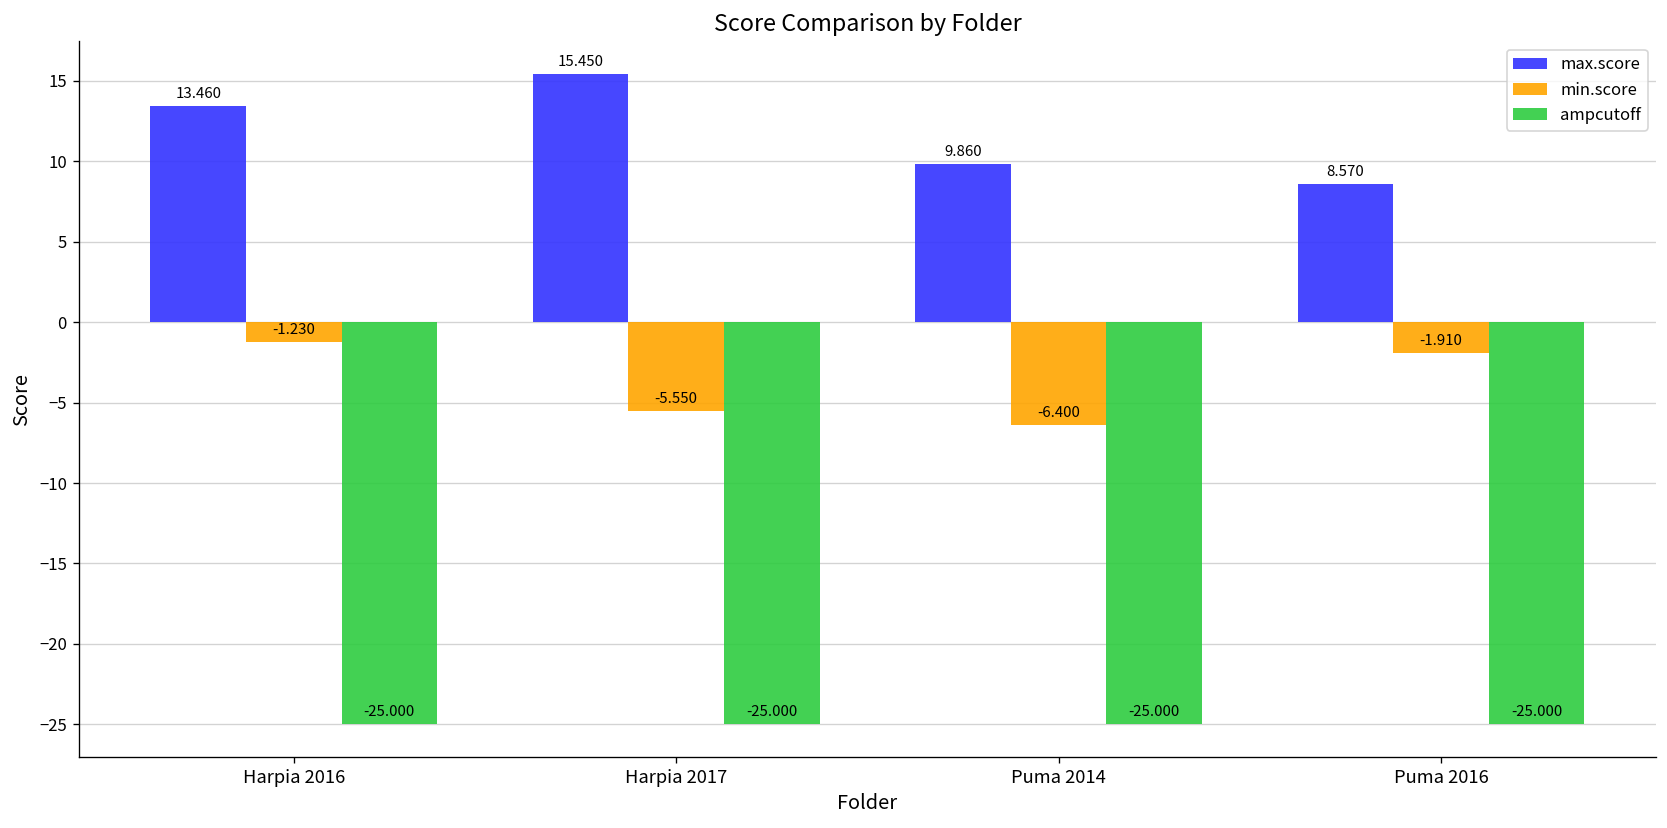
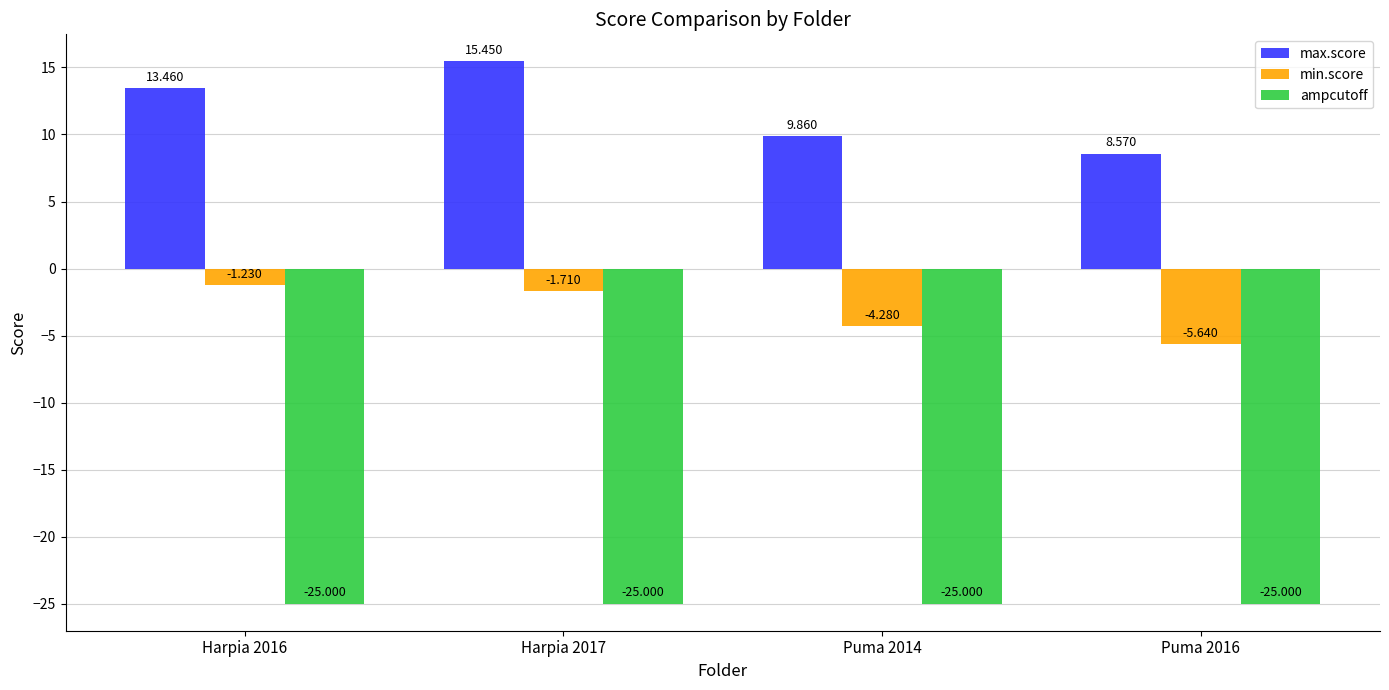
  {
    "max.score": {
      "Harpia 2016": 13.460,
      "Harpia 2017": 15.450,
      "Puma 2014": 9.860,
      "Puma 2016": 8.570
    },
    "min.score": {
      "Harpia 2016": -1.230,
-     "Harpia 2017": -5.550,
-     "Puma 2014": -6.400,
-     "Puma 2016": -1.910
+     "Harpia 2017": -1.710,
+     "Puma 2014": -4.280,
+     "Puma 2016": -5.640
    },
    "ampcutoff": {
      "Harpia 2016": -25.000,
      "Harpia 2017": -25.000,
      "Puma 2014": -25.000,
      "Puma 2016": -25.000
    }
  }
